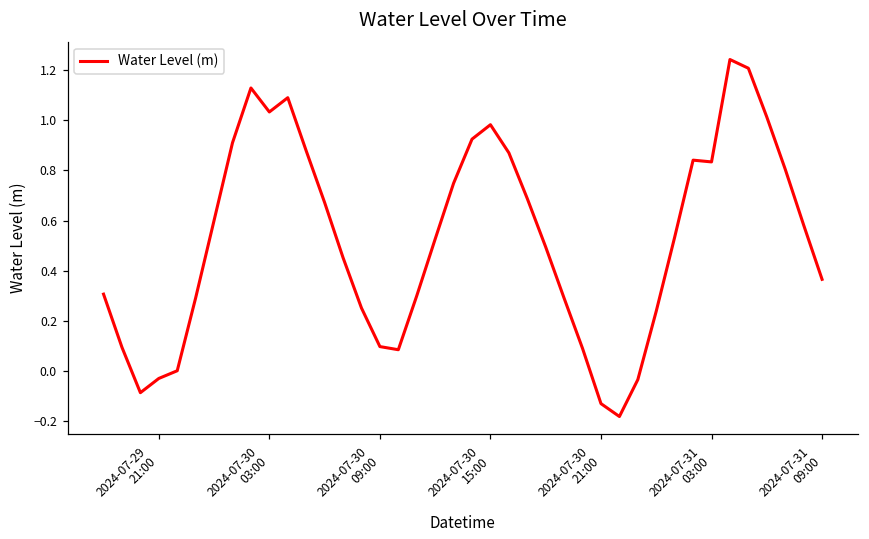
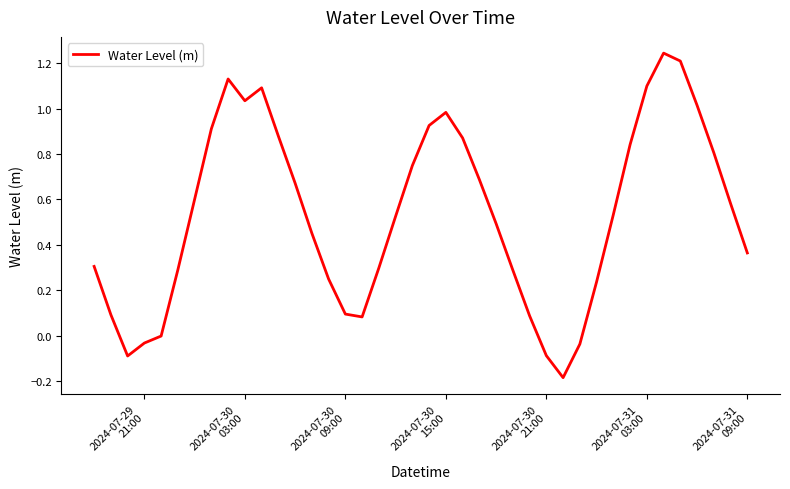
  {
    "2024-07-29 21:00": -0.03,
    "2024-07-30 03:00": 1.03,
    "2024-07-30 09:00": 0.10,
    "2024-07-30 15:00": 0.98,
-   "2024-07-30 21:00": -0.13,
-   "2024-07-31 03:00": 0.83,
+   "2024-07-30 21:00": -0.09,
+   "2024-07-31 03:00": 1.10,
    "2024-07-31 09:00": 0.36
  }
